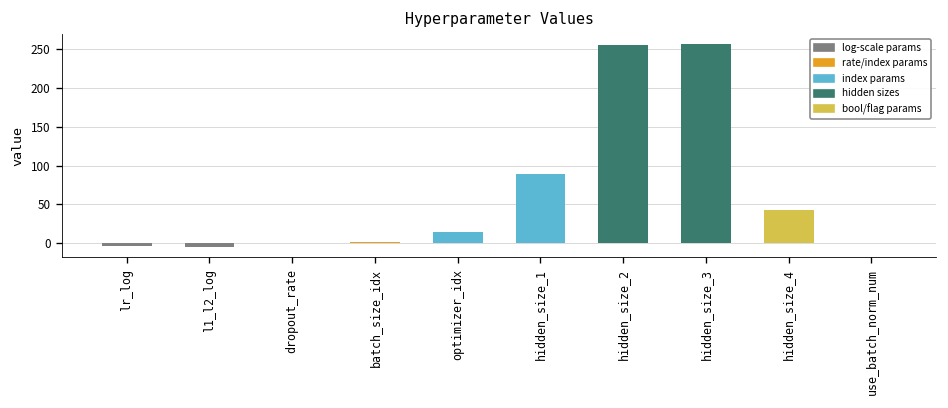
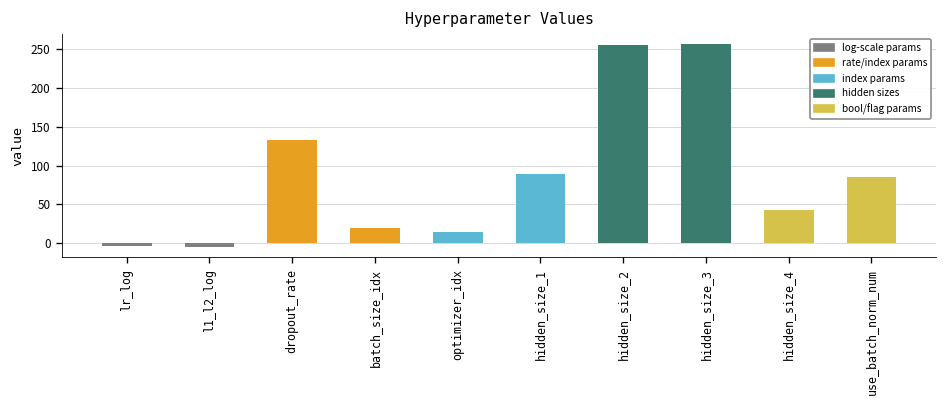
  {
    "l1_l2_log": -10,
-   "dropout_rate": 0,
-   "batch_size_idx": 0,
+   "dropout_rate": 130,
+   "batch_size_idx": 20,
    "optimizer_idx": 10,
    "hidden_size_1": 90,
    "hidden_size_2": 250,
    "hidden_size_3": 260,
    "hidden_size_4": 40,
-   "use_batch_norm_num": 0
+   "use_batch_norm_num": 90
  }
